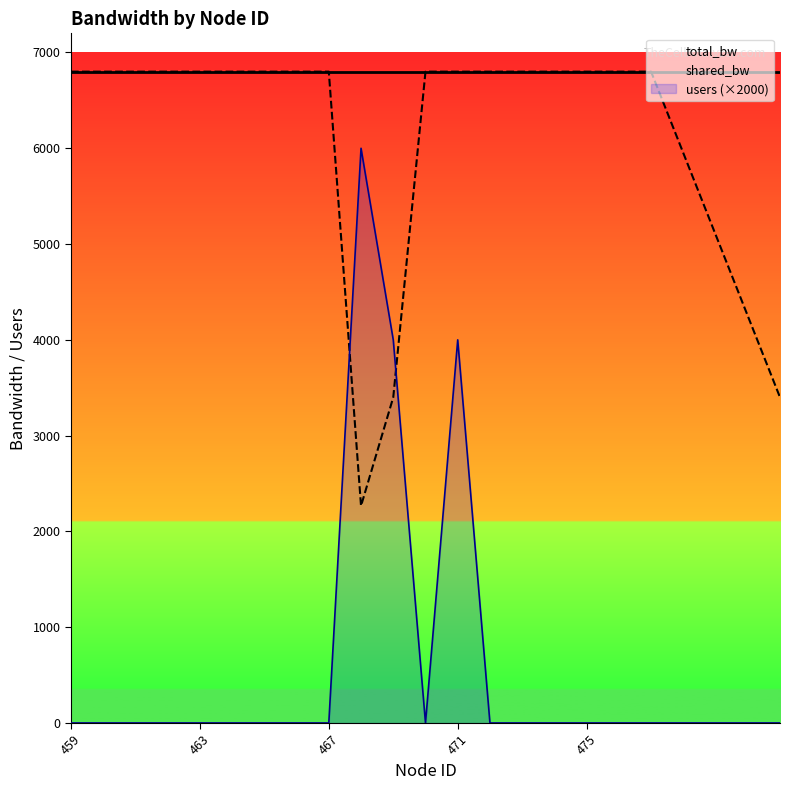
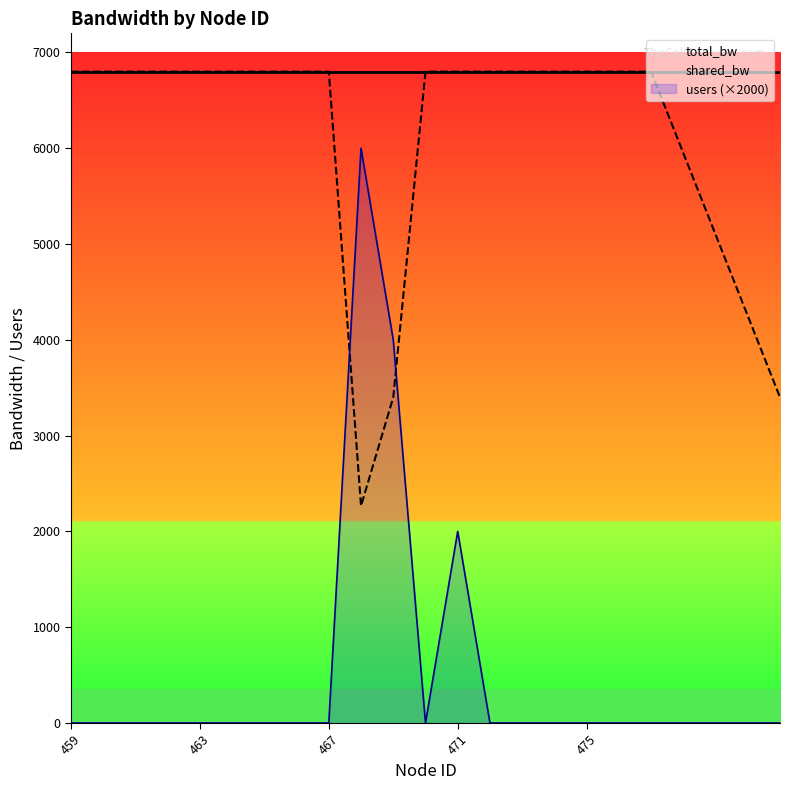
  {
    "users (×2000)": {
      "459": 0,
      "463": 0,
      "467": 0,
-     "471": 4000,
+     "471": 2000,
      "475": 0
    }
  }
